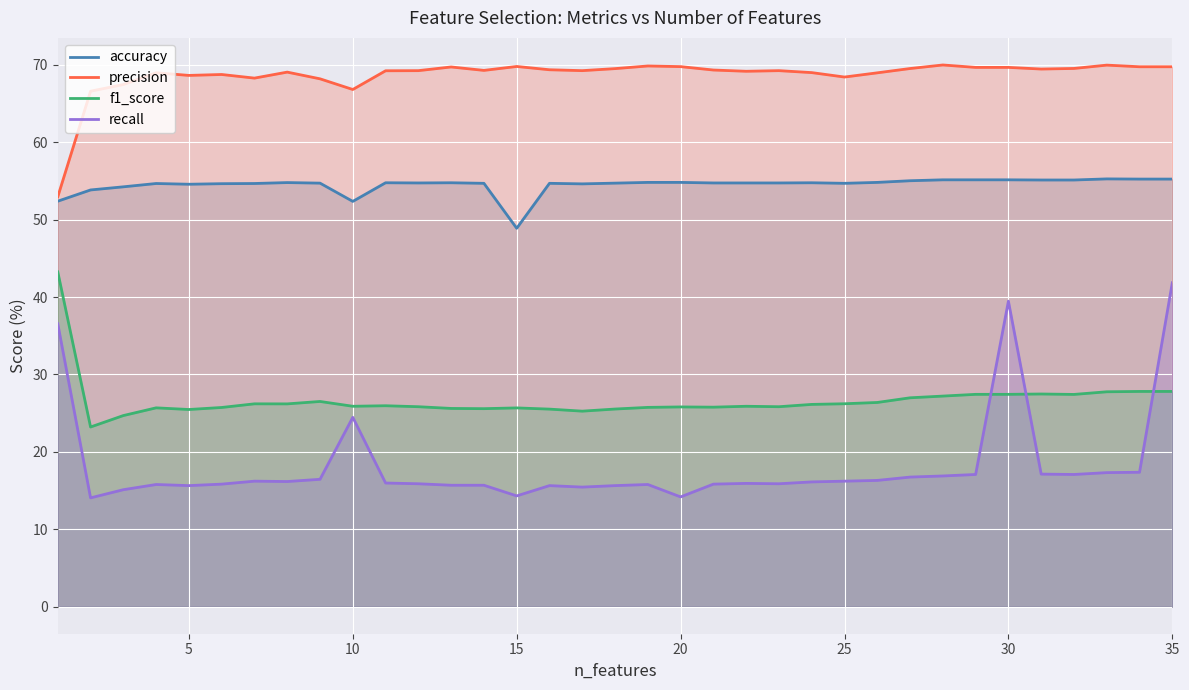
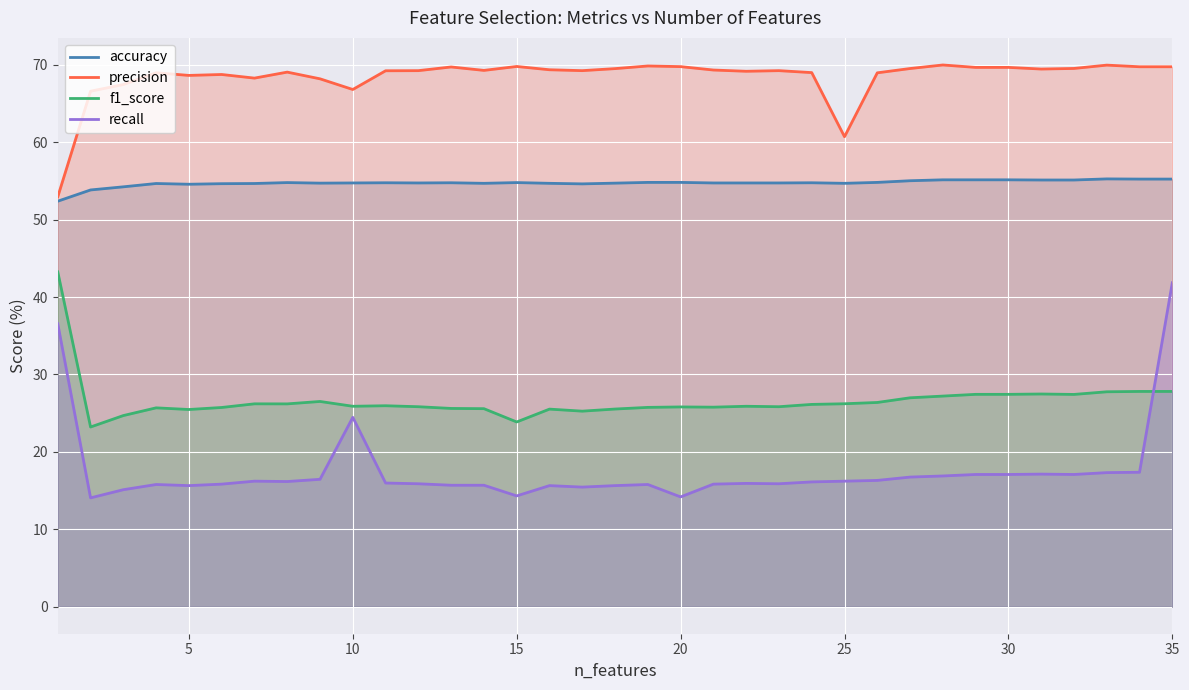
  {
    "accuracy": {
      "5": 55,
-     "10": 52,
-     "15": 49,
+     "10": 55,
+     "15": 55,
      "20": 55,
      "25": 55,
      "30": 55,
      "35": 55
    },
    "precision": {
      "5": 69,
      "10": 67,
      "15": 70,
      "20": 70,
-     "25": 68,
+     "25": 61,
      "30": 70,
      "35": 70
    },
    "f1_score": {
      "5": 25,
      "10": 26,
-     "15": 26,
+     "15": 24,
      "20": 26,
      "25": 26,
      "30": 27,
      "35": 28
    },
    "recall": {
      "5": 16,
      "10": 24,
      "15": 14,
      "20": 14,
      "25": 16,
-     "30": 39,
+     "30": 17,
      "35": 42
    }
  }
